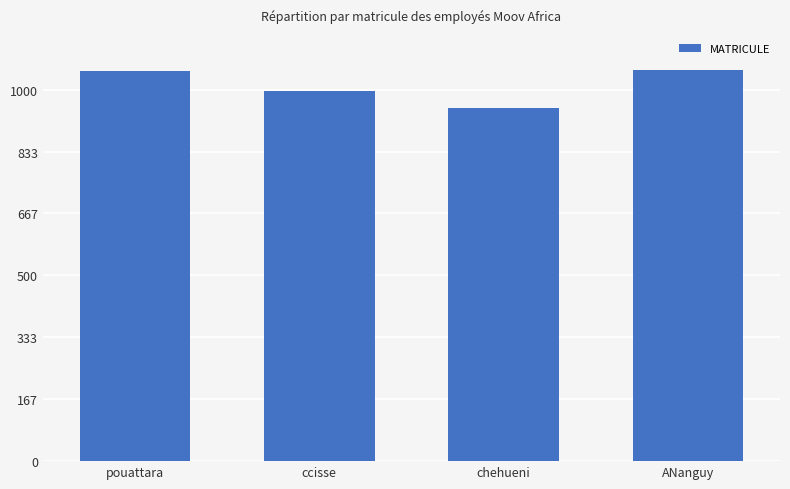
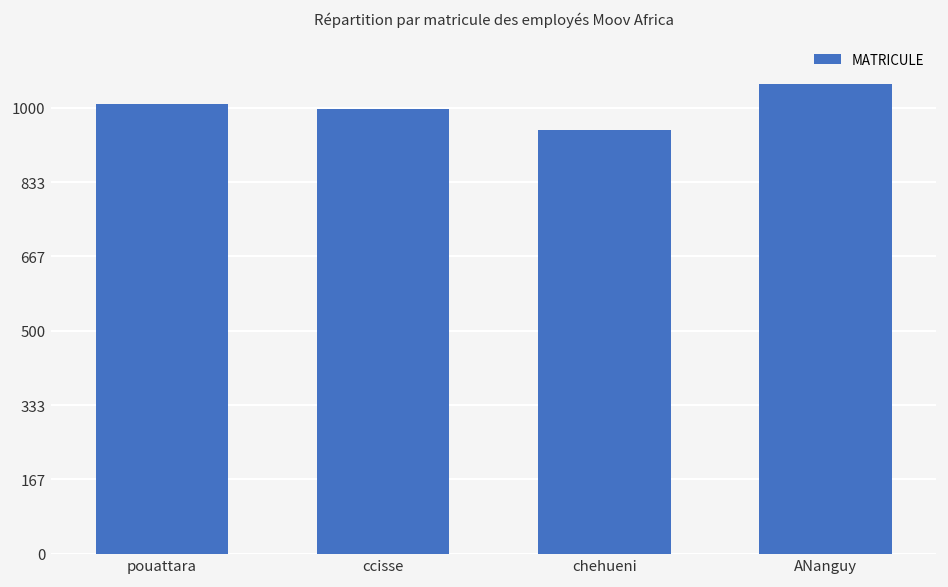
  {
-   "pouattara": 1050,
+   "pouattara": 1010,
    "ccisse": 1000,
    "chehueni": 950,
    "ANanguy": 1050
  }
